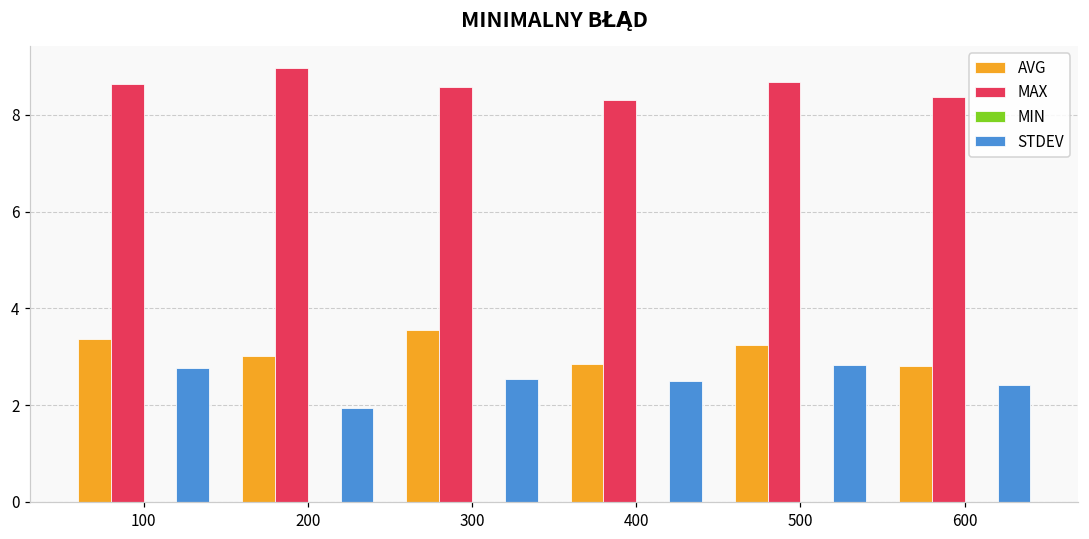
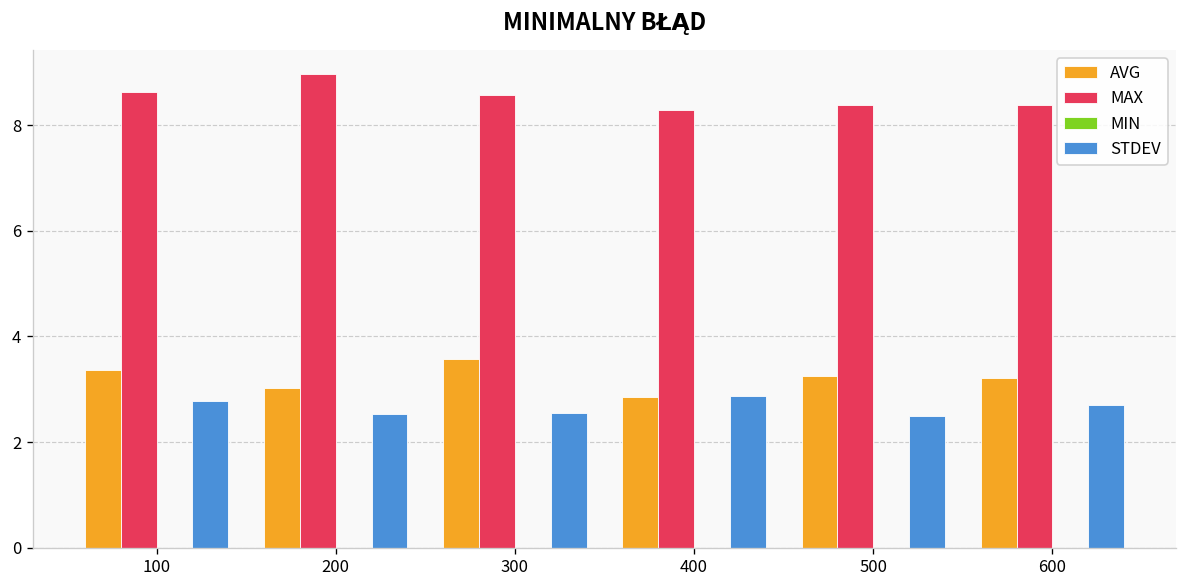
  {
    "AVG": {
      "100": 3.4,
      "200": 3.0,
      "300": 3.6,
      "400": 2.8,
      "500": 3.3,
-     "600": 2.8
+     "600": 3.2
    },
    "MAX": {
      "100": 8.6,
      "200": 9.0,
      "300": 8.6,
      "400": 8.3,
-     "500": 8.7,
+     "500": 8.4,
      "600": 8.4
    },
    "MIN": {
      "100": 0.0,
      "200": 0.0,
      "300": 0.0,
      "400": 0.0,
      "500": 0.0,
      "600": 0.0
    },
    "STDEV": {
      "100": 2.8,
-     "200": 2.0,
+     "200": 2.5,
      "300": 2.5,
-     "400": 2.5,
-     "500": 2.8,
-     "600": 2.4
+     "400": 2.9,
+     "500": 2.5,
+     "600": 2.7
    }
  }
